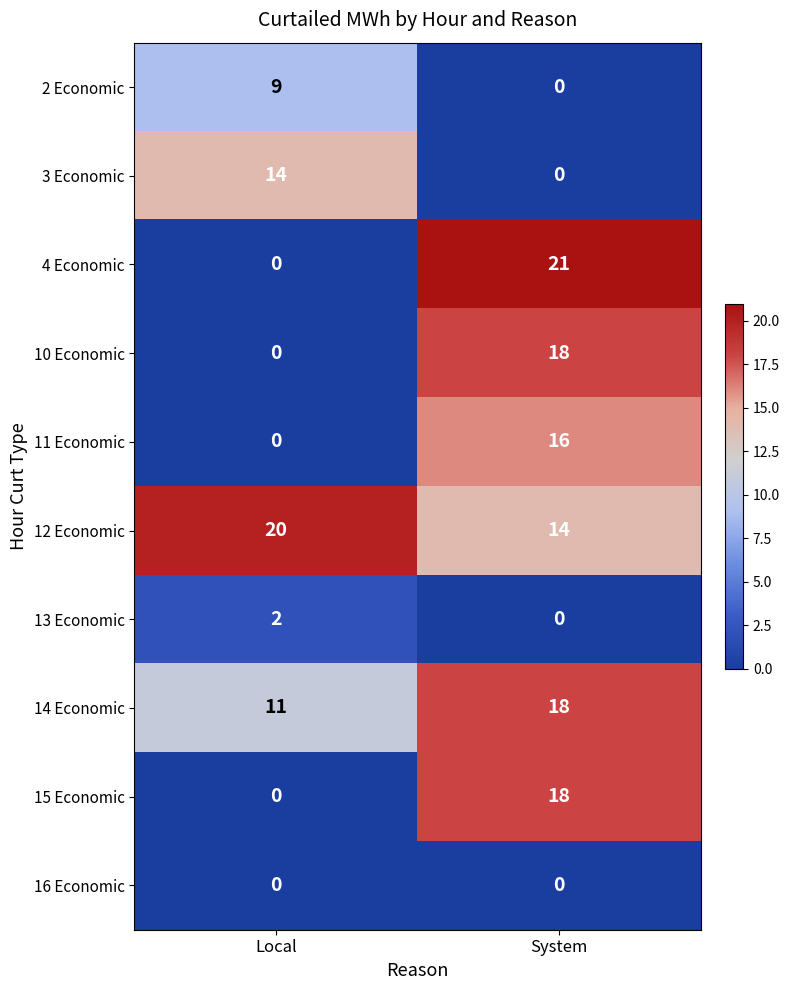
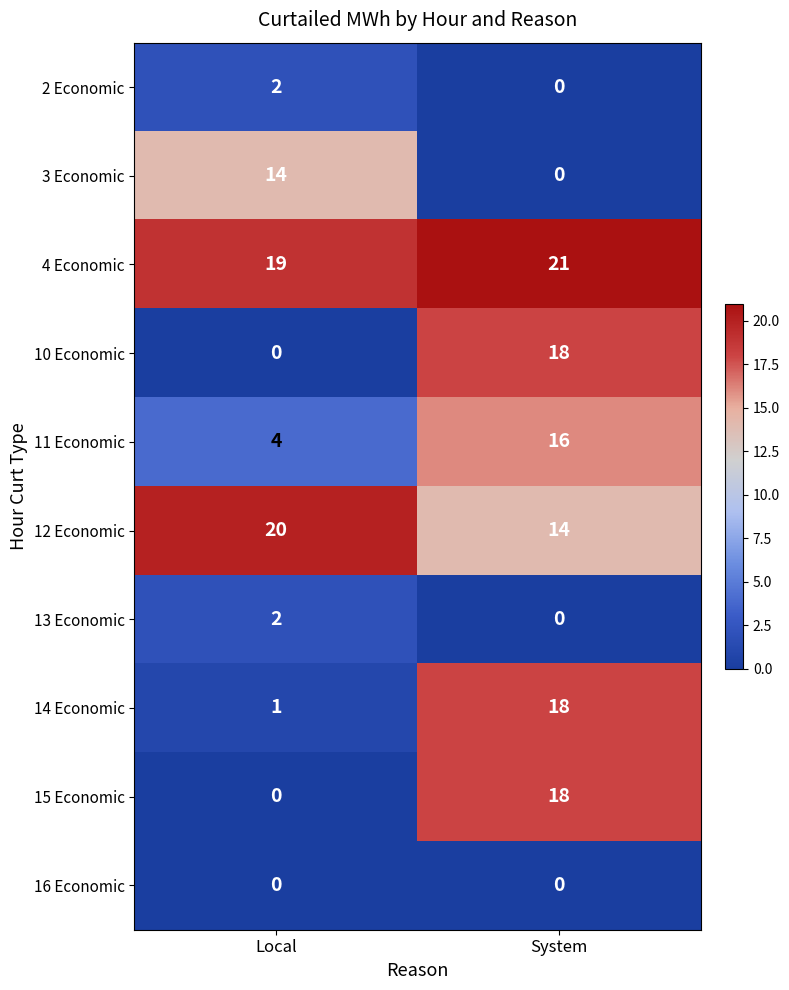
  {
    "2 Economic": {
-     "Local": 9,
+     "Local": 2,
      "System": 0
    },
    "3 Economic": {
      "Local": 14,
      "System": 0
    },
    "4 Economic": {
-     "Local": 0,
+     "Local": 19,
      "System": 21
    },
    "10 Economic": {
      "Local": 0,
      "System": 18
    },
    "11 Economic": {
-     "Local": 0,
+     "Local": 4,
      "System": 16
    },
    "12 Economic": {
      "Local": 20,
      "System": 14
    },
    "13 Economic": {
      "Local": 2,
      "System": 0
    },
    "14 Economic": {
-     "Local": 11,
+     "Local": 1,
      "System": 18
    },
    "15 Economic": {
      "Local": 0,
      "System": 18
    },
    "16 Economic": {
      "Local": 0,
      "System": 0
    }
  }
